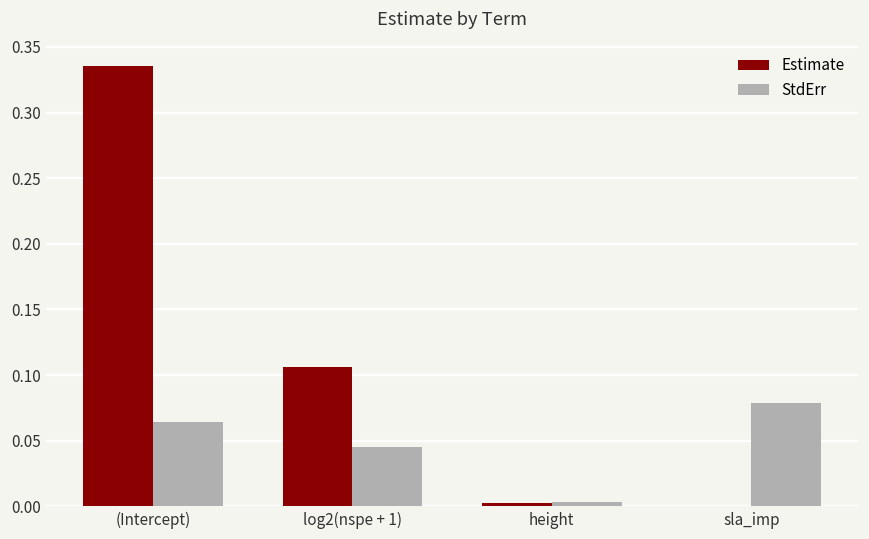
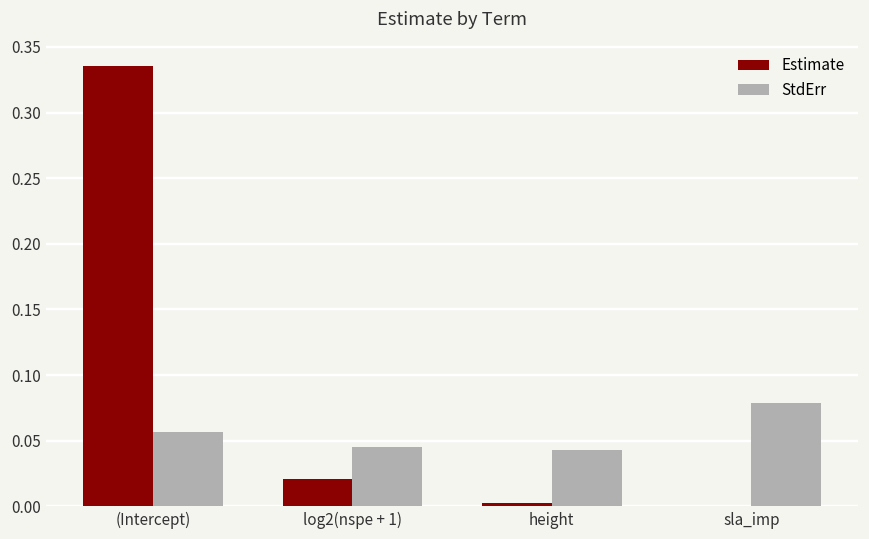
  {
    "Estimate": {
      "(Intercept)": 0.336,
-     "log2(nspe + 1)": 0.106,
+     "log2(nspe + 1)": 0.021,
      "height": 0.003
    },
    "StdErr": {
-     "(Intercept)": 0.064,
+     "(Intercept)": 0.056,
      "log2(nspe + 1)": 0.045,
-     "height": 0.003,
+     "height": 0.043,
      "sla_imp": 0.079
    }
  }
